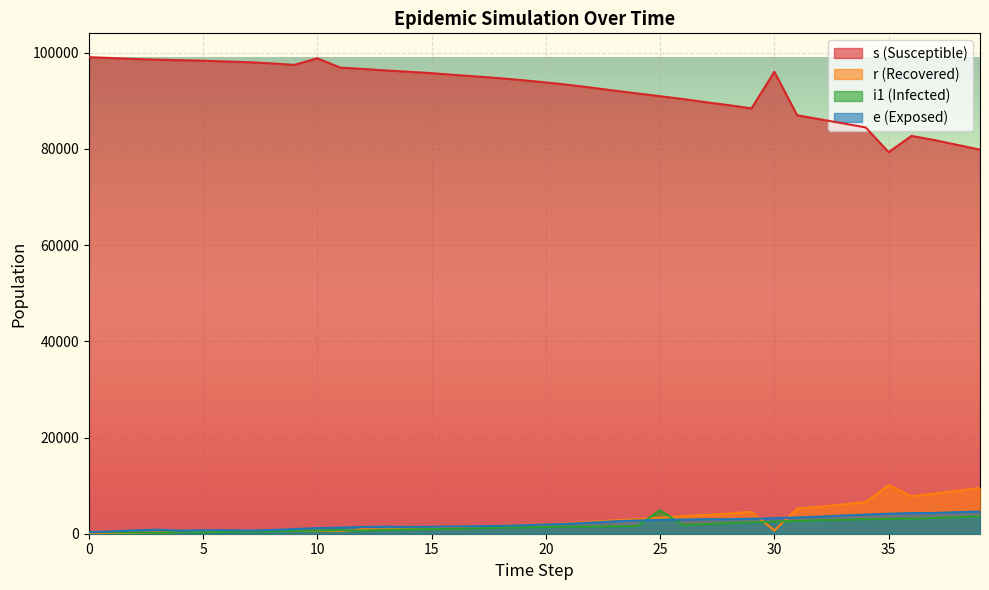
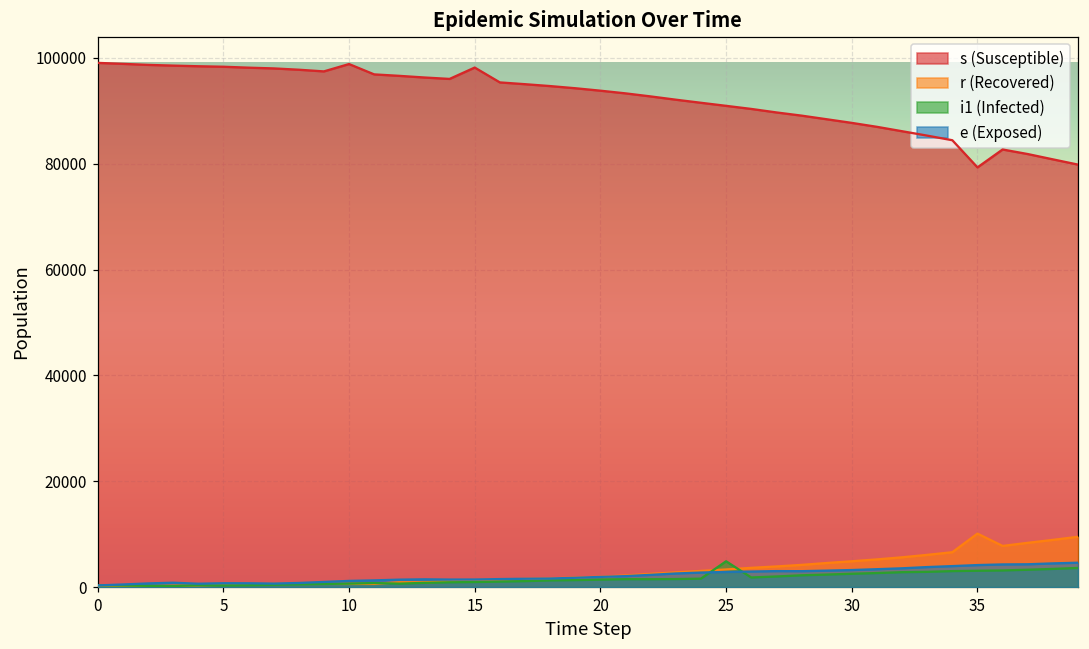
  {
    "s (Susceptible)": {
      "0": 99000,
      "5": 98000,
      "10": 99000,
-     "15": 96000,
+     "15": 98000,
      "20": 94000,
      "25": 91000,
-     "30": 96000,
+     "30": 88000,
      "35": 79000
    },
    "r (Recovered)": {
-     "30": 1000,
+     "30": 5000,
      "35": 10000
    },
    "i1 (Infected)": {
      "25": 5000,
      "30": 3000,
      "35": 3000
    },
    "e (Exposed)": {
      "30": 3000,
      "35": 4000
    }
  }
